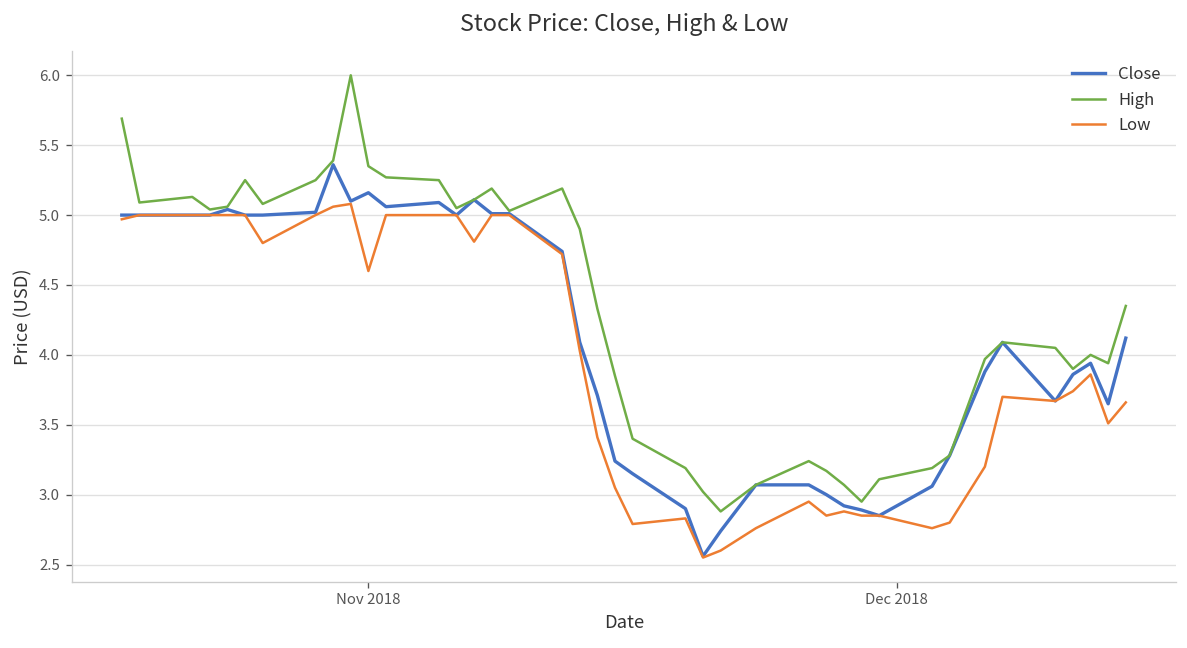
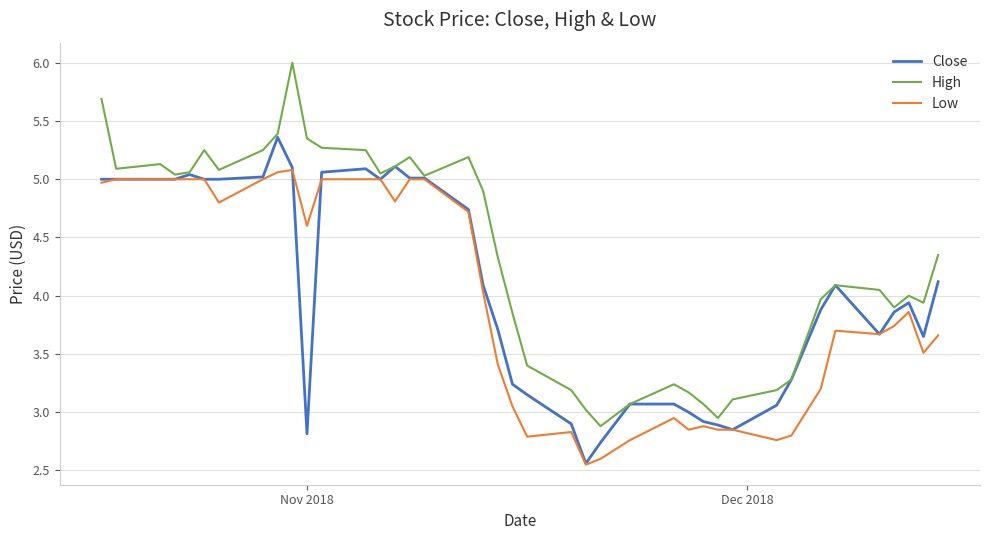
  {
    "Close": {
-     "Nov 2018": 5.16
+     "Nov 2018": 2.81
    },
    "High": {
      "Nov 2018": 5.35
    },
    "Low": {
      "Nov 2018": 4.60
    }
  }
